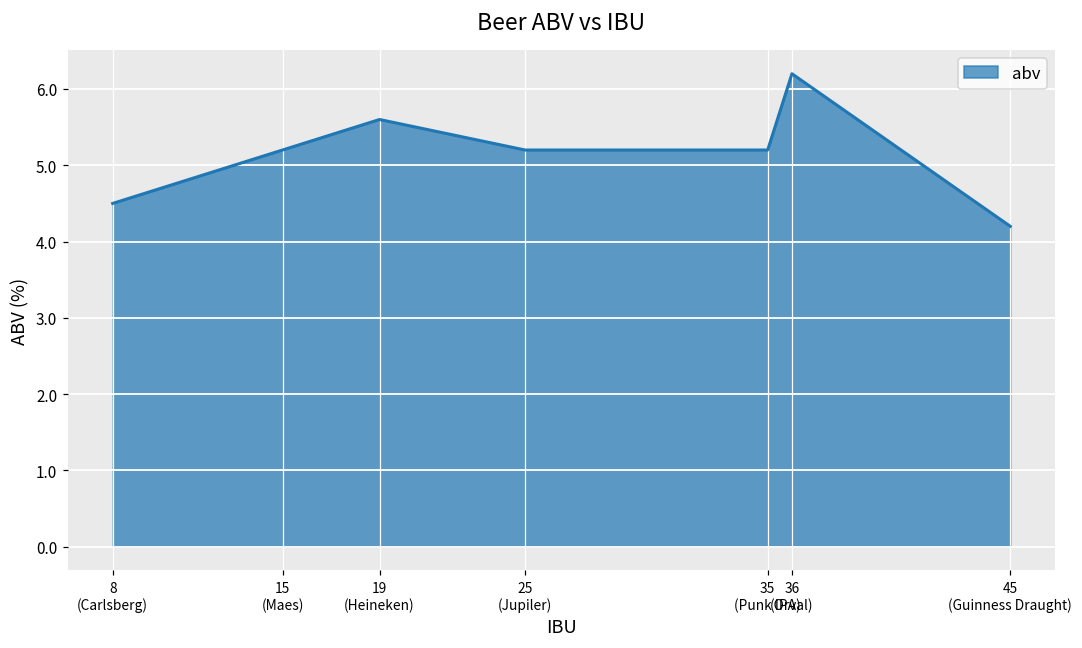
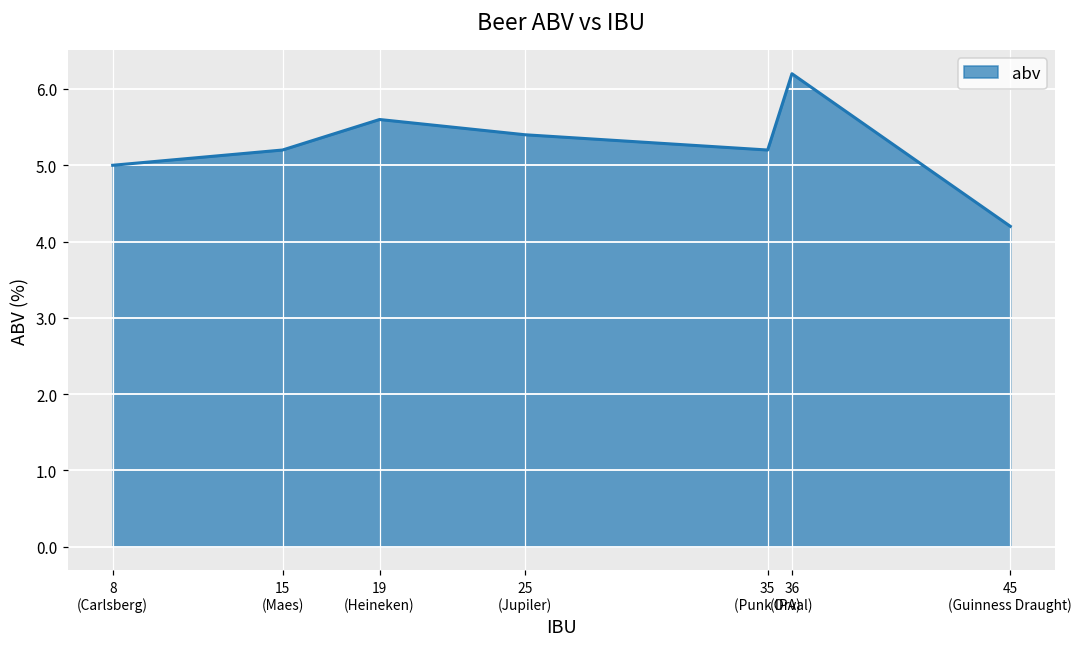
  {
-   "8 (Carlsberg)": 4.5,
+   "8 (Carlsberg)": 5.0,
    "15 (Maes)": 5.2,
    "19 (Heineken)": 5.6,
-   "25 (Jupiler)": 5.2,
+   "25 (Jupiler)": 5.4,
    "45 (Guinness Draught)": 4.2
  }
